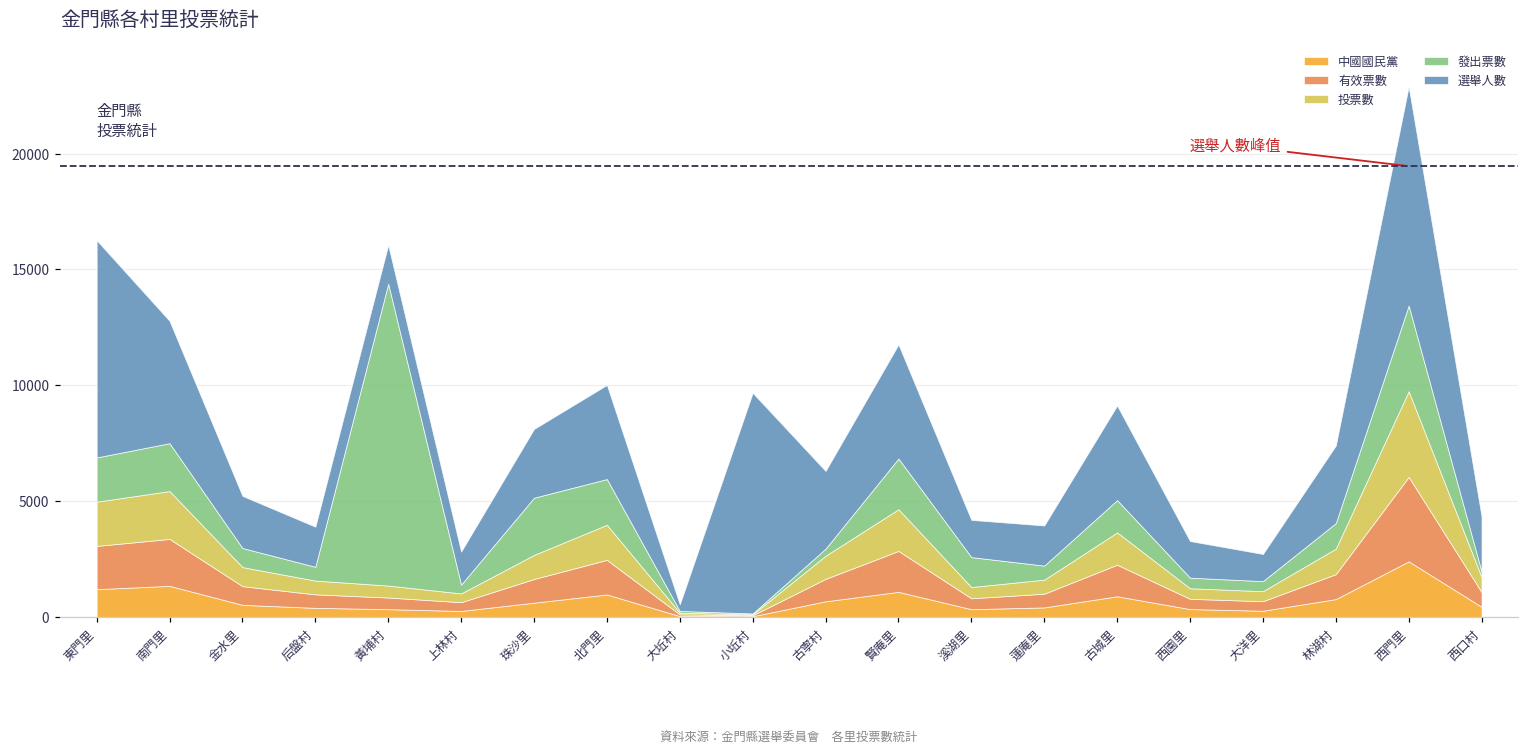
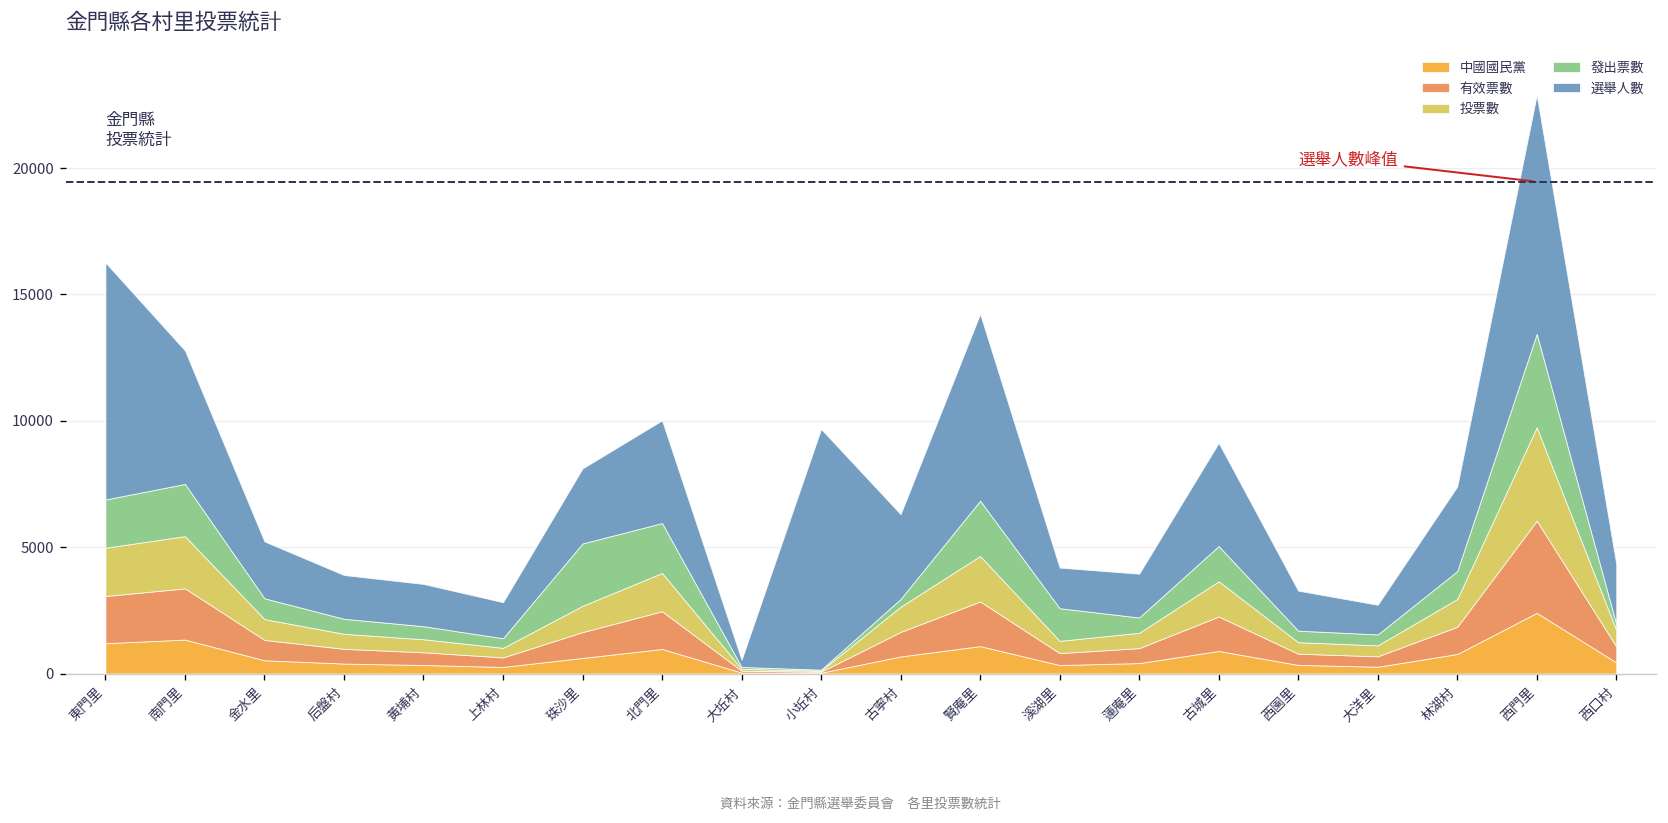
  {
    "發出票數": {
      "東門里": 1900,
      "南門里": 2100,
      "金水里": 800,
      "后盤村": 600,
-     "黃埔村": 13000,
+     "黃埔村": 500,
      "上林村": 400,
      "珠沙里": 2500,
      "北門里": 2000,
      "古寧村": 300,
      "賢庵里": 2200,
      "溪湖里": 1300,
      "蓮庵里": 600,
      "古城里": 1400,
      "西園里": 500,
      "大洋里": 400,
      "林湖村": 1100,
      "西門里": 3700,
      "西口村": 200
    },
    "選舉人數": {
      "東門里": 9400,
      "南門里": 5300,
      "金水里": 2300,
      "后盤村": 1700,
      "黃埔村": 1700,
      "上林村": 1400,
      "珠沙里": 3000,
      "北門里": 4100,
      "大坵村": 300,
      "小坵村": 9500,
      "古寧村": 3400,
-     "賢庵里": 4900,
+     "賢庵里": 7400,
      "溪湖里": 1600,
      "蓮庵里": 1700,
      "古城里": 4100,
      "西園里": 1600,
      "大洋里": 1200,
      "林湖村": 3300,
      "西門里": 9400,
      "西口村": 2400
    }
  }
